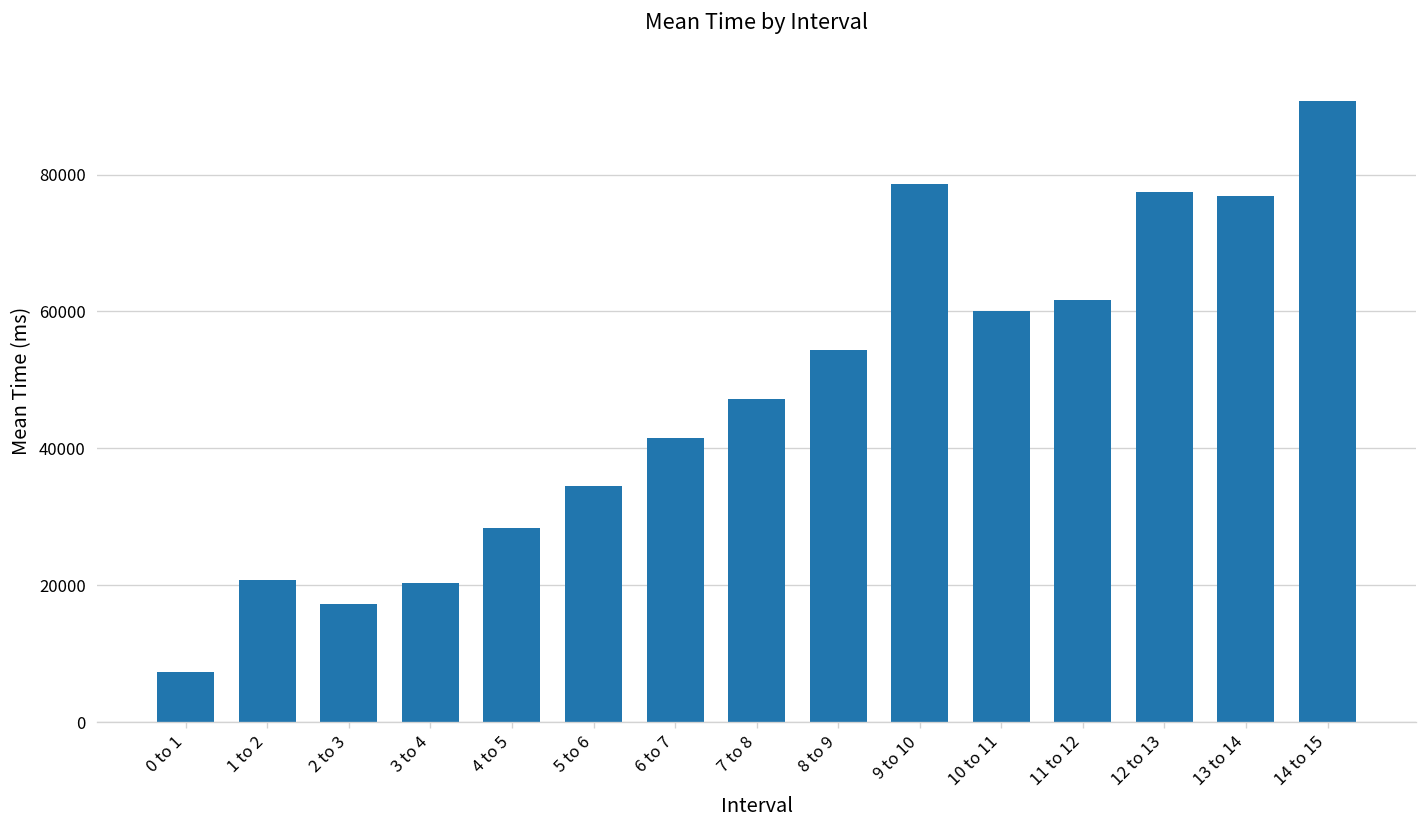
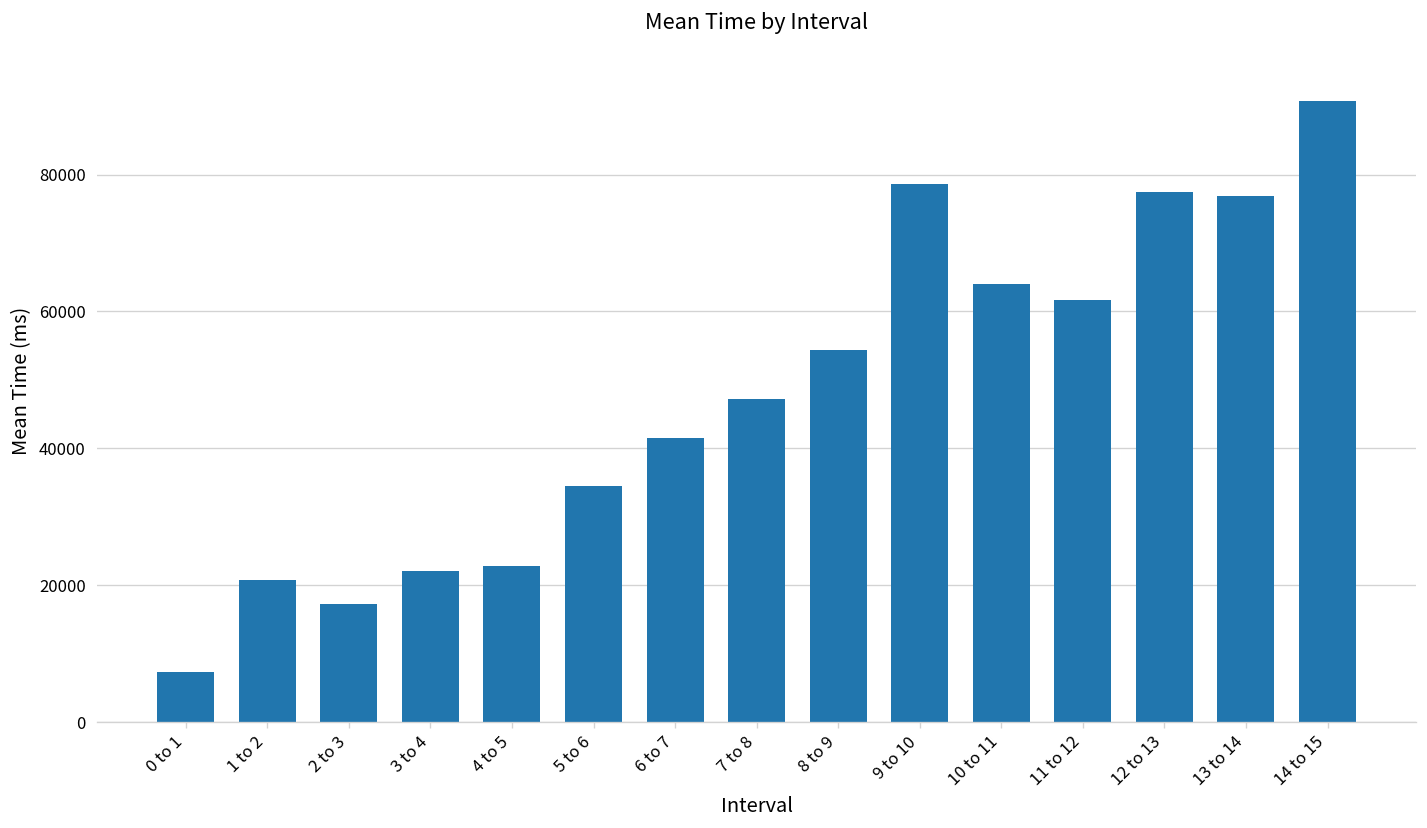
  {
    "0 to 1": 7000,
    "1 to 2": 21000,
    "2 to 3": 17000,
-   "3 to 4": 20000,
-   "4 to 5": 28000,
+   "3 to 4": 22000,
+   "4 to 5": 23000,
    "5 to 6": 34000,
    "6 to 7": 41000,
    "7 to 8": 47000,
    "8 to 9": 54000,
    "9 to 10": 79000,
-   "10 to 11": 60000,
+   "10 to 11": 64000,
    "11 to 12": 62000,
    "12 to 13": 77000,
    "13 to 14": 77000,
    "14 to 15": 91000
  }
